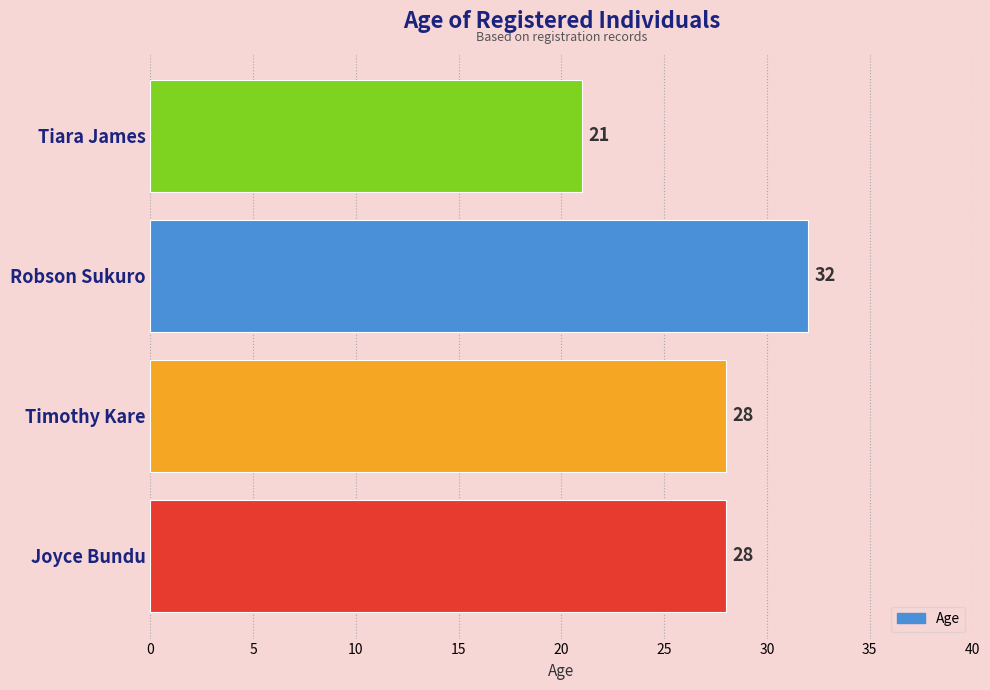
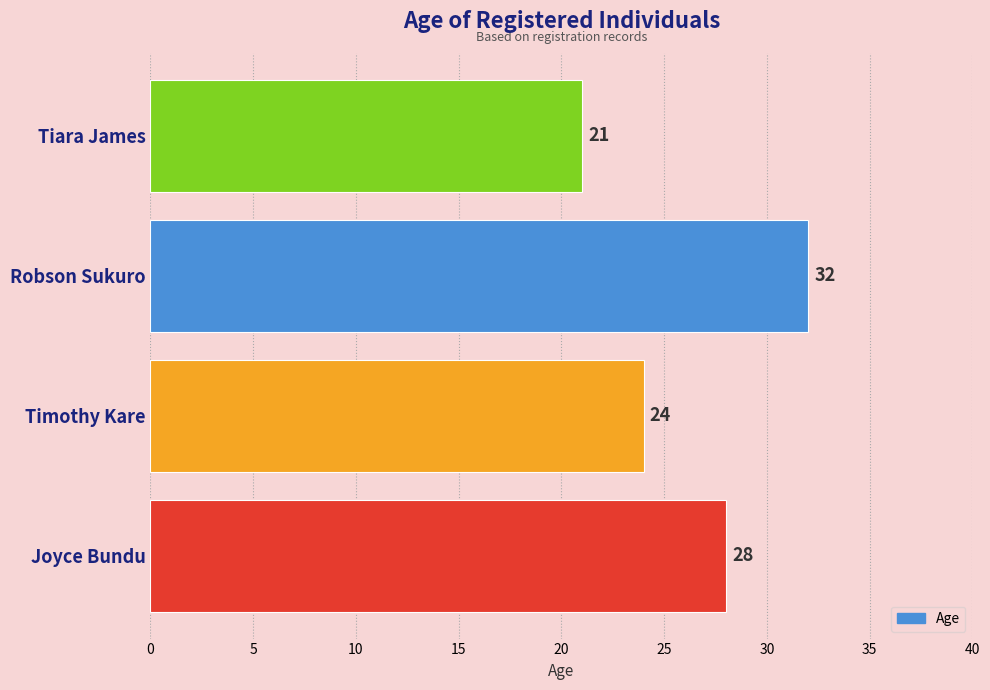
  {
    "Tiara James": 21,
    "Robson Sukuro": 32,
-   "Timothy Kare": 28,
+   "Timothy Kare": 24,
    "Joyce Bundu": 28
  }
